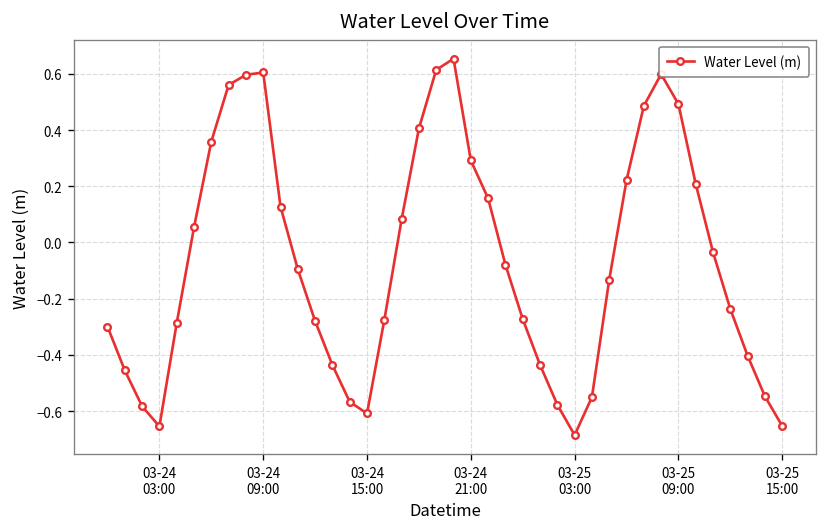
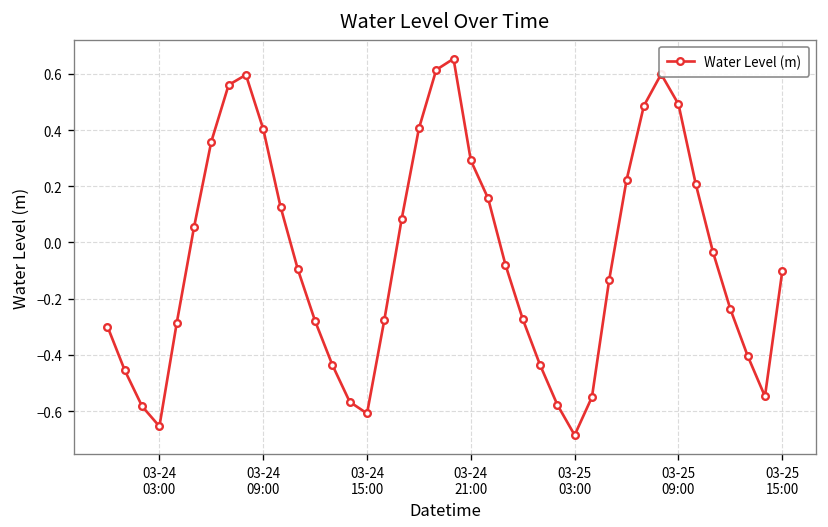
  {
    "03-24 03:00": -0.65,
-   "03-24 09:00": 0.60,
+   "03-24 09:00": 0.40,
    "03-24 15:00": -0.61,
    "03-24 21:00": 0.29,
    "03-25 03:00": -0.69,
    "03-25 09:00": 0.49,
-   "03-25 15:00": -0.65
+   "03-25 15:00": -0.10
  }
